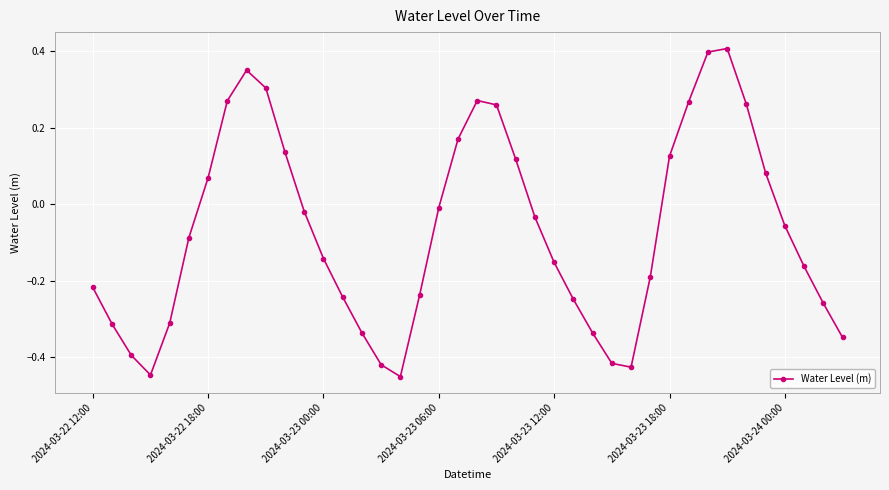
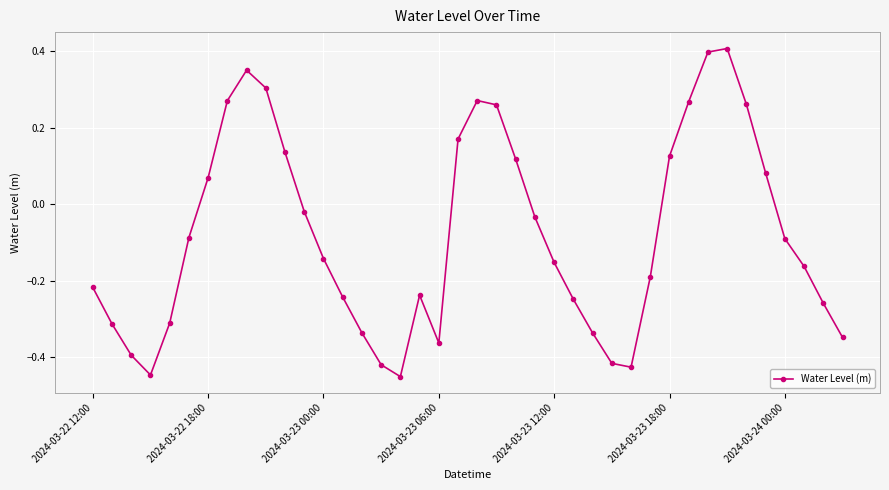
  {
    "2024-03-22 12:00": -0.22,
    "2024-03-22 18:00": 0.07,
    "2024-03-23 00:00": -0.14,
-   "2024-03-23 06:00": -0.01,
+   "2024-03-23 06:00": -0.36,
    "2024-03-23 12:00": -0.15,
    "2024-03-23 18:00": 0.13,
-   "2024-03-24 00:00": -0.06
+   "2024-03-24 00:00": -0.09
  }
